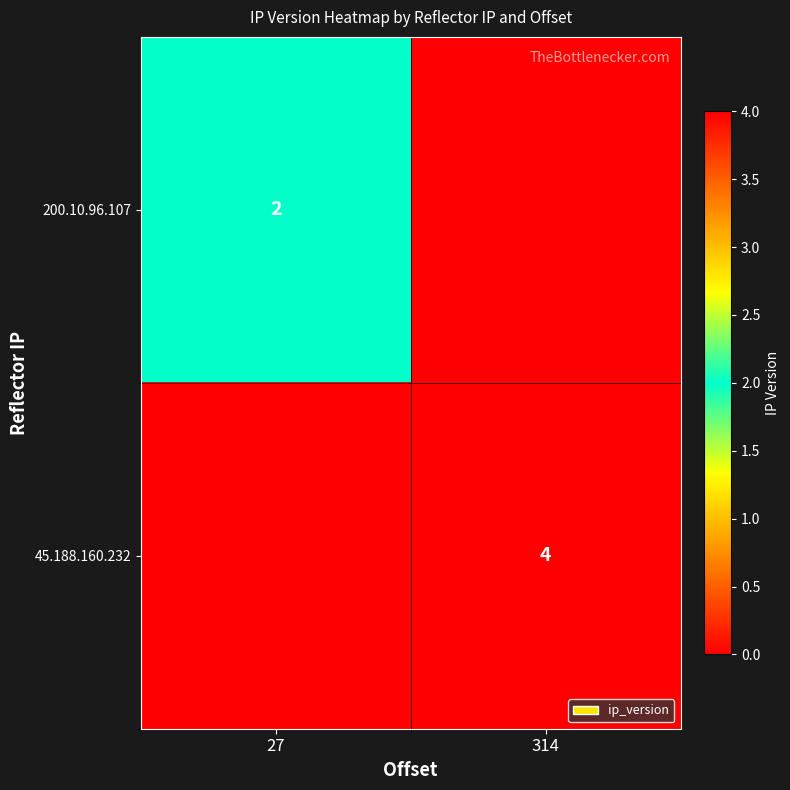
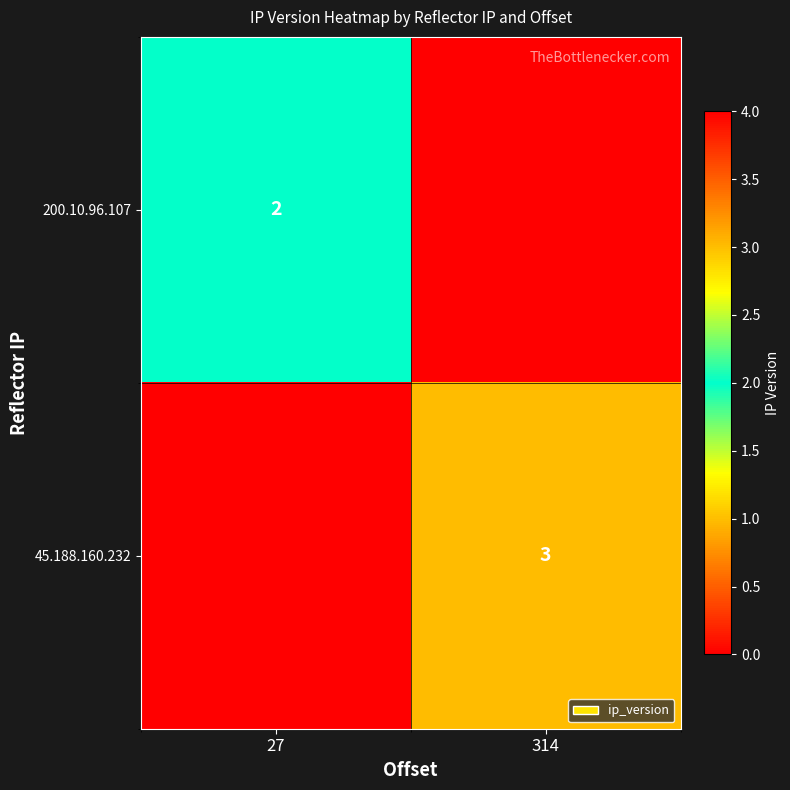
  {
    "200.10.96.107": {
      "27": 2
    },
    "45.188.160.232": {
-     "314": 4
+     "314": 3
    }
  }
